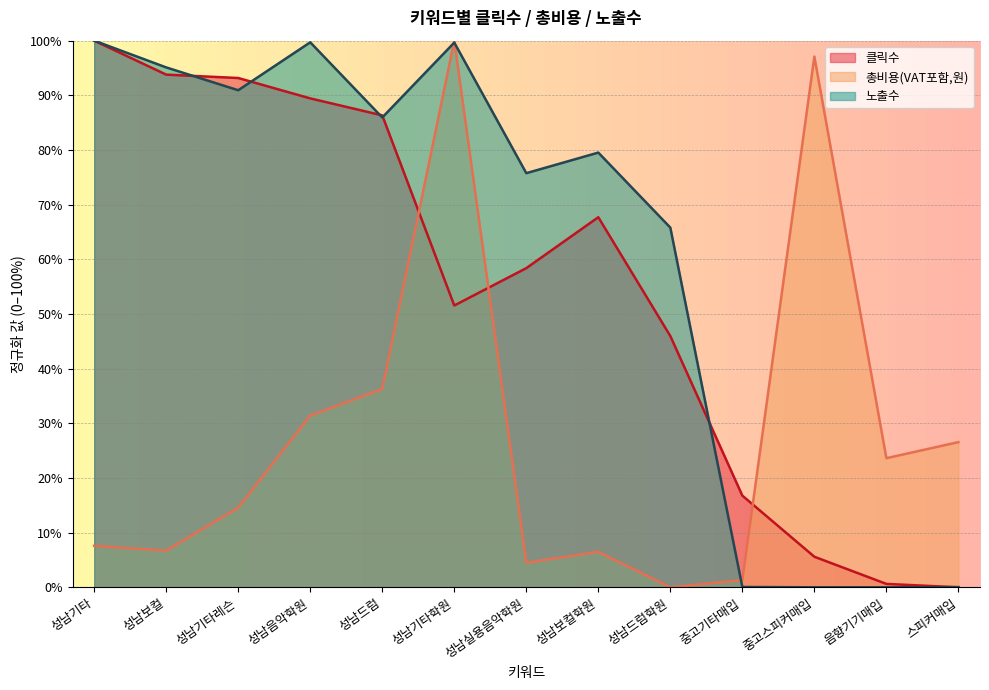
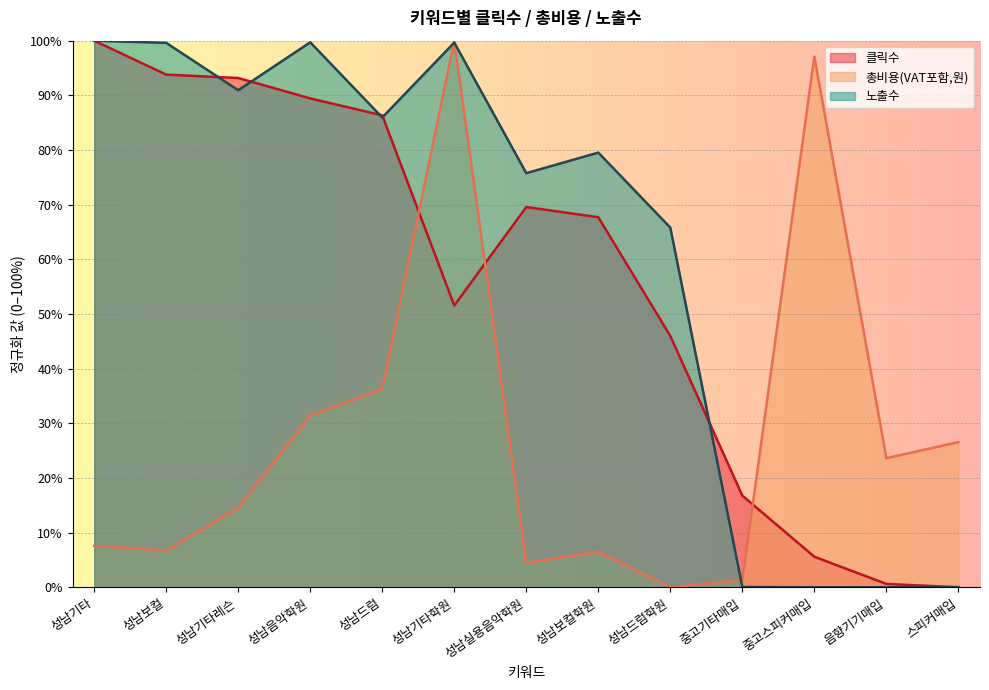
  {
    "클릭수": {
      "성남보컬": "94%",
      "성남기타레슨": "93%",
      "성남음악학원": "89%",
      "성남기타학원": "52%",
-     "성남실용음악학원": "58%",
+     "성남실용음악학원": "70%",
      "성남보컬학원": "68%",
      "성남드럼학원": "46%",
      "중고기타매입": "17%",
      "중고스피커매입": "6%",
      "음향기기매입": "1%"
    },
    "총비용(VAT포함,원)": {
      "성남기타": "8%",
      "성남보컬": "7%",
      "성남기타레슨": "15%",
      "성남음악학원": "31%",
      "성남드럼": "36%",
      "성남실용음악학원": "4%",
      "성남보컬학원": "6%",
      "성남드럼학원": "0%",
      "중고기타매입": "1%",
      "중고스피커매입": "97%",
      "음향기기매입": "24%",
      "스피커매입": "27%"
    },
    "노출수": {
-     "성남보컬": "95%",
+     "성남보컬": "100%",
      "성남기타레슨": "91%",
      "성남음악학원": "100%",
      "성남실용음악학원": "76%",
      "성남보컬학원": "80%",
      "성남드럼학원": "66%",
      "중고기타매입": "0%",
      "중고스피커매입": "0%",
      "음향기기매입": "0%"
    }
  }
